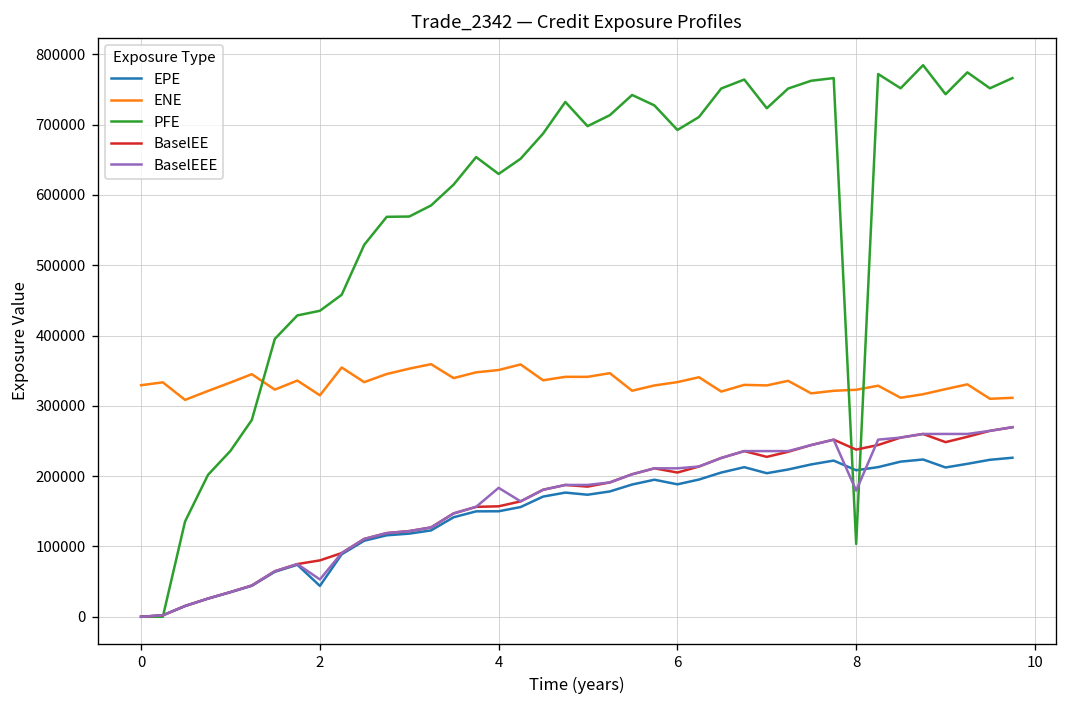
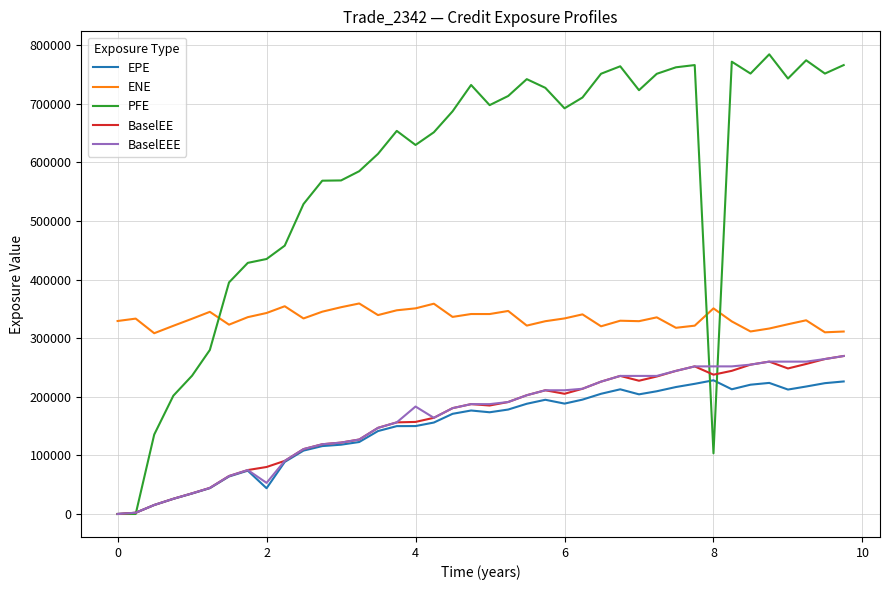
  {
    "EPE": {
      "2": 40000,
      "4": 150000,
      "6": 190000,
-     "8": 210000
+     "8": 230000
    },
    "ENE": {
      "0": 330000,
-     "2": 310000,
+     "2": 340000,
      "4": 350000,
      "6": 330000,
-     "8": 320000
+     "8": 350000
    },
    "PFE": {
      "2": 440000,
      "4": 630000,
      "6": 690000,
      "8": 100000
    },
    "BaselEE": {
      "2": 80000,
      "4": 160000,
      "6": 210000,
      "8": 240000
    },
    "BaselEEE": {
      "2": 50000,
      "4": 180000,
      "6": 210000,
-     "8": 180000
+     "8": 250000
    }
  }
